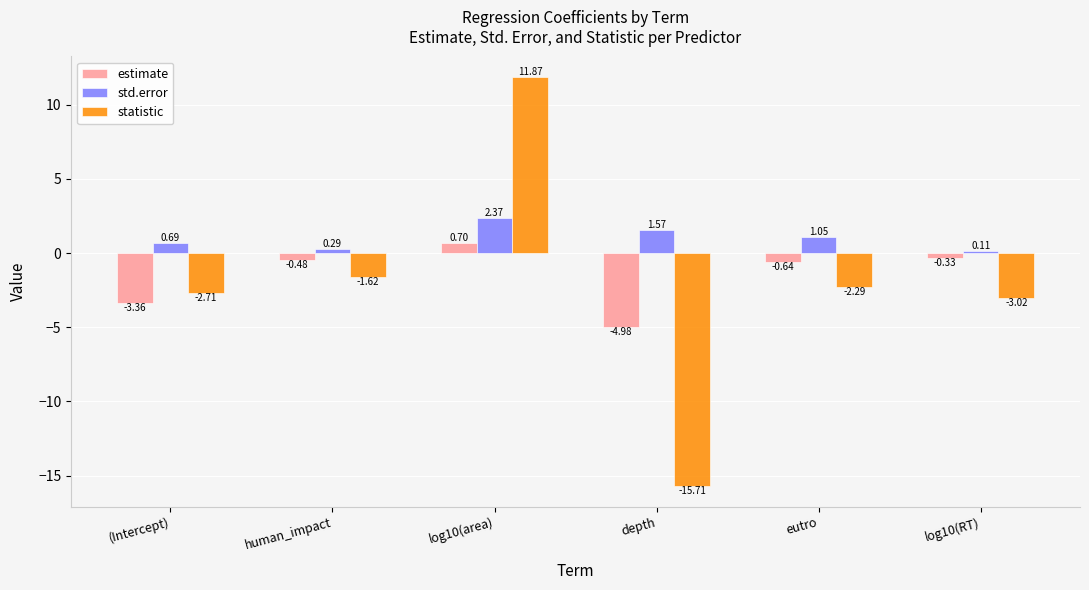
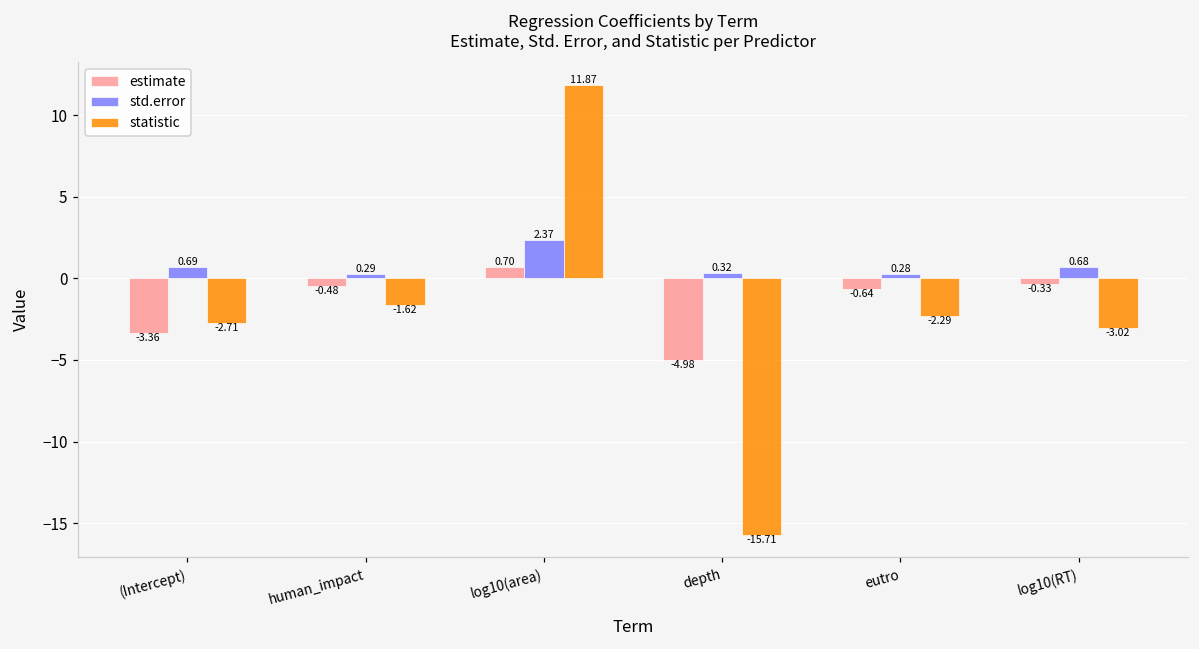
  {
    "estimate": {
      "(Intercept)": -3.36,
      "human_impact": -0.48,
      "log10(area)": 0.70,
      "depth": -4.98,
      "eutro": -0.64,
      "log10(RT)": -0.33
    },
    "std.error": {
      "(Intercept)": 0.69,
      "human_impact": 0.29,
      "log10(area)": 2.37,
-     "depth": 1.57,
-     "eutro": 1.05,
-     "log10(RT)": 0.11
+     "depth": 0.32,
+     "eutro": 0.28,
+     "log10(RT)": 0.68
    },
    "statistic": {
      "(Intercept)": -2.71,
      "human_impact": -1.62,
      "log10(area)": 11.87,
      "depth": -15.71,
      "eutro": -2.29,
      "log10(RT)": -3.02
    }
  }
